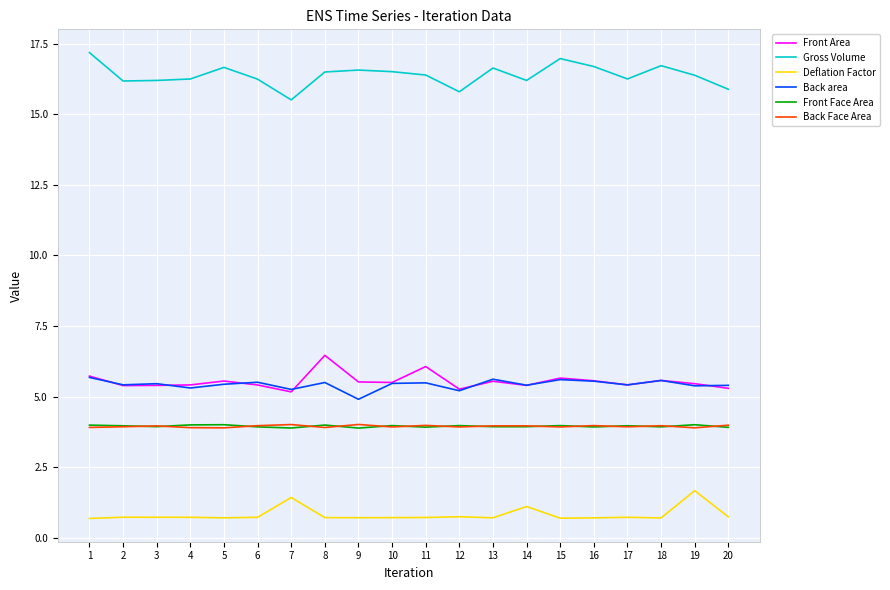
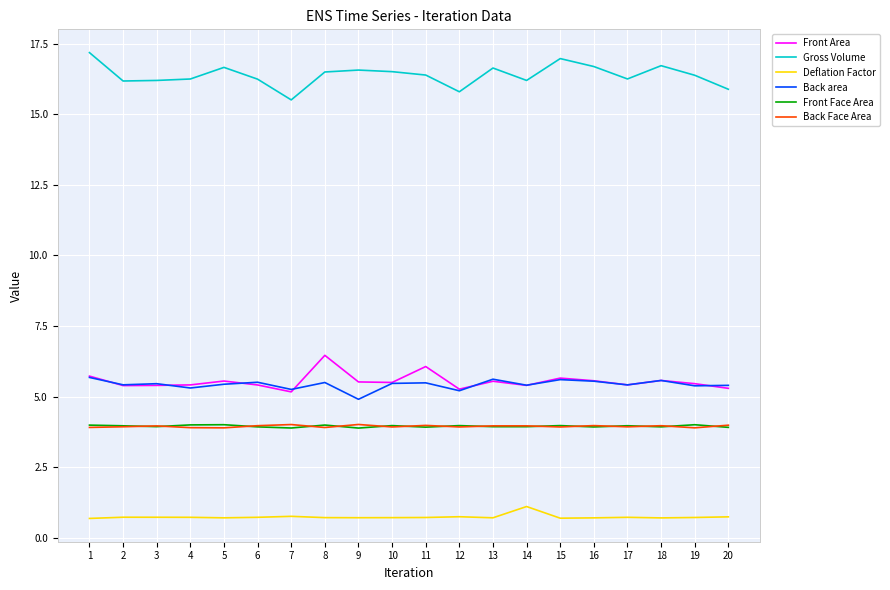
  {
    "Front Area": {
      "4": 5.4,
      "5": 5.6,
      "6": 5.4,
      "8": 6.5,
      "9": 5.5,
      "11": 6.1,
      "20": 5.3
    },
    "Gross Volume": {
      "1": 17.2,
      "2": 16.2,
      "3": 16.2,
      "4": 16.2,
      "5": 16.7,
      "6": 16.2,
      "7": 15.5,
      "8": 16.5,
      "9": 16.6,
      "10": 16.5,
      "11": 16.4,
      "12": 15.8,
      "13": 16.6,
      "14": 16.2,
      "15": 17.0,
      "16": 16.7,
      "17": 16.2,
      "18": 16.7,
      "19": 16.4,
      "20": 15.9
    },
    "Deflation Factor": {
      "1": 0.7,
      "2": 0.7,
      "3": 0.7,
      "4": 0.7,
      "5": 0.7,
      "6": 0.7,
-     "7": 1.4,
+     "7": 0.8,
      "8": 0.7,
      "9": 0.7,
      "10": 0.7,
      "11": 0.7,
      "12": 0.7,
      "13": 0.7,
      "14": 1.1,
      "15": 0.7,
      "16": 0.7,
      "17": 0.7,
      "18": 0.7,
-     "19": 1.7,
+     "19": 0.7,
      "20": 0.7
    },
    "Back area": {
      "4": 5.3,
      "5": 5.4,
      "6": 5.5,
      "8": 5.5,
      "9": 4.9,
      "11": 5.5,
      "20": 5.4
    },
    "Front Face Area": {
      "4": 4.0,
      "5": 4.0,
      "7": 3.9,
      "9": 3.9,
      "19": 4.0
    },
    "Back Face Area": {
      "4": 3.9,
      "5": 3.9,
      "7": 4.0,
      "9": 4.0,
      "19": 3.9
    }
  }
